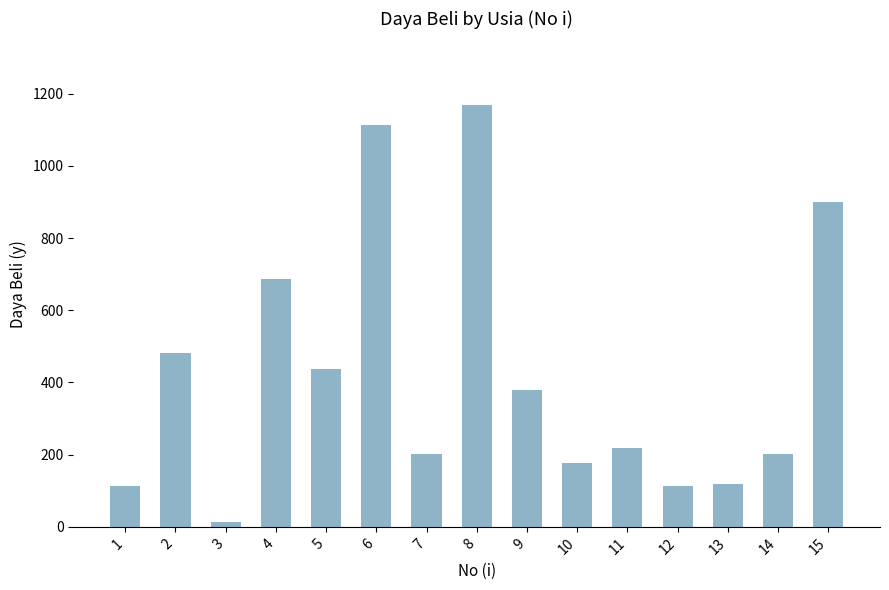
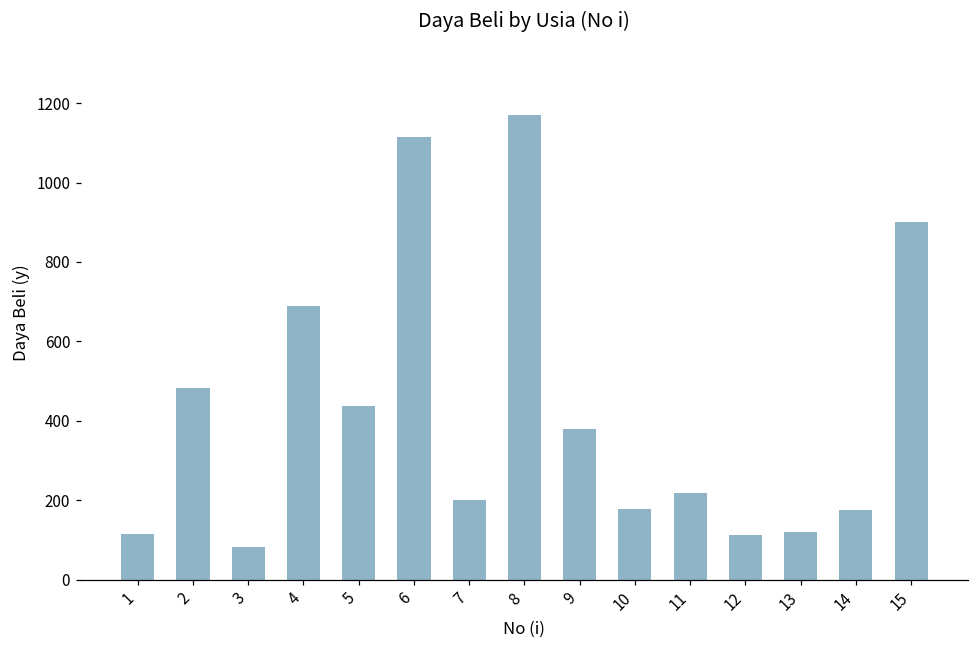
  {
    "1": 110,
    "2": 480,
-   "3": 10,
+   "3": 80,
    "4": 690,
    "5": 440,
    "6": 1110,
    "7": 200,
    "8": 1170,
    "9": 380,
    "10": 180,
    "11": 220,
    "12": 110,
    "13": 120,
-   "14": 200,
+   "14": 180,
    "15": 900
  }
